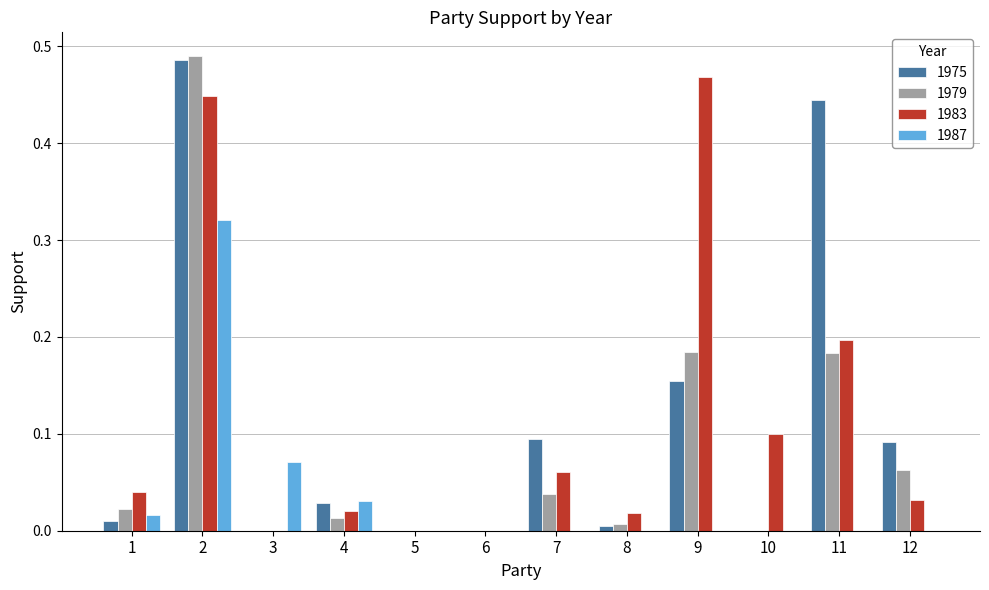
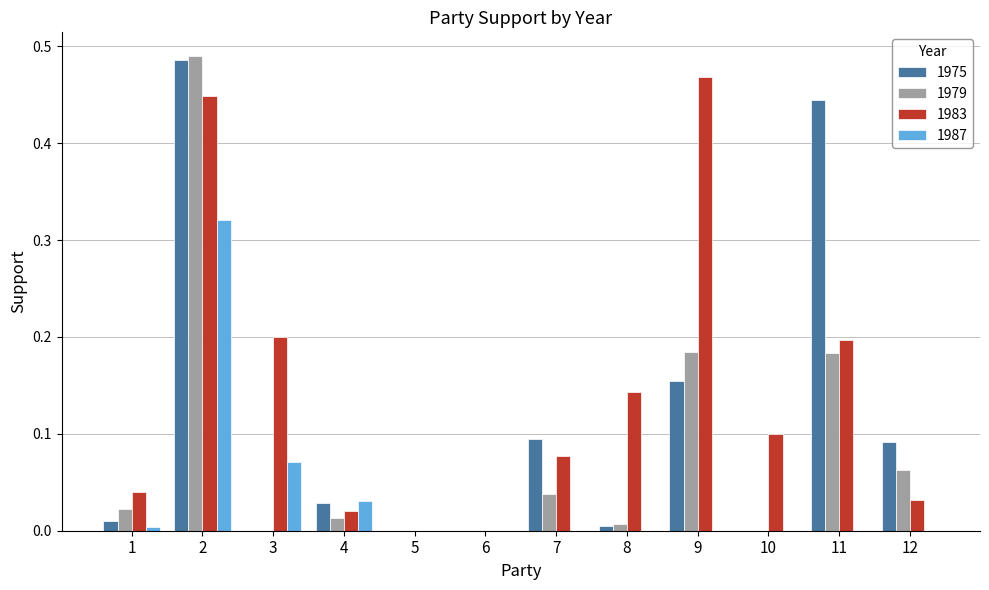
  {
    "1975": {
      "1": 0.01,
      "2": 0.49,
      "3": 0.00,
      "4": 0.03,
      "5": 0.00,
      "6": 0.00,
      "7": 0.10,
      "8": 0.01,
      "9": 0.16,
      "10": 0.00,
      "11": 0.45,
      "12": 0.09
    },
    "1979": {
      "1": 0.02,
      "2": 0.49,
      "3": 0.00,
      "4": 0.01,
      "5": 0.00,
      "6": 0.00,
      "7": 0.04,
      "8": 0.01,
      "9": 0.18,
      "10": 0.00,
      "11": 0.18,
      "12": 0.06
    },
    "1983": {
      "1": 0.04,
      "2": 0.45,
-     "3": 0.0,
+     "3": 0.2,
      "4": 0.02,
      "5": 0.00,
      "6": 0.00,
-     "7": 0.06,
-     "8": 0.02,
+     "7": 0.08,
+     "8": 0.14,
      "9": 0.47,
      "10": 0.10,
      "11": 0.20,
      "12": 0.03
    },
    "1987": {
-     "1": 0.02,
+     "1": 0.00,
      "2": 0.32,
      "3": 0.07,
      "4": 0.03,
      "5": 0.00,
      "6": 0.00,
      "7": 0.00,
      "8": 0.00,
      "9": 0.00,
      "10": 0.00,
      "11": 0.00,
      "12": 0.00
    }
  }
